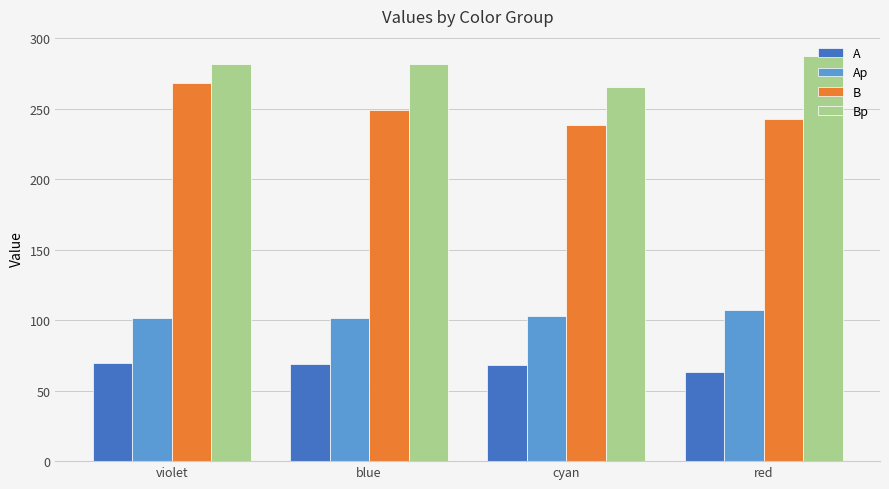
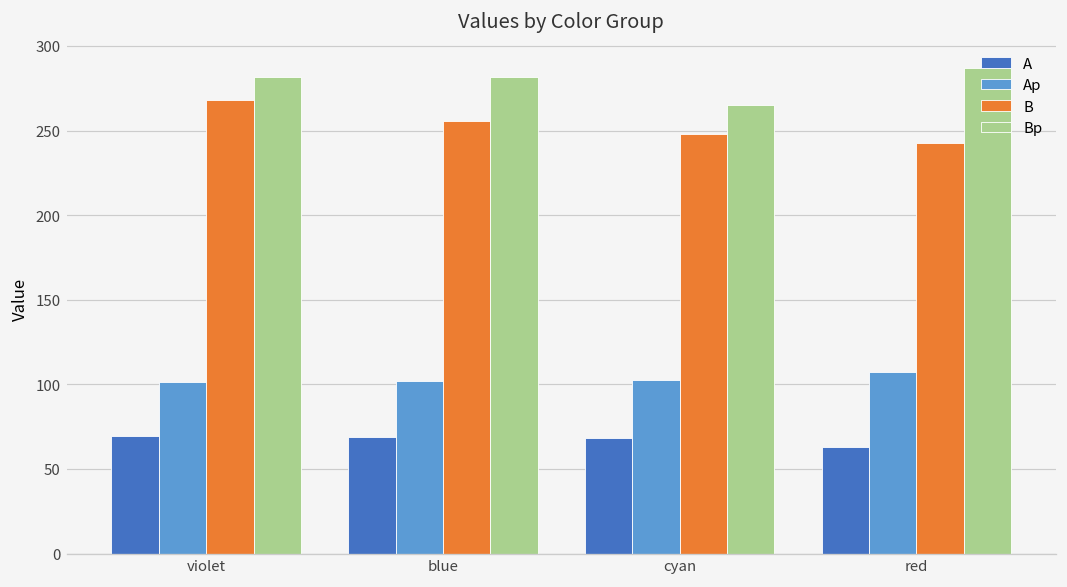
  {
    "B": {
      "violet": 268,
-     "blue": 249,
-     "cyan": 238,
+     "blue": 256,
+     "cyan": 248,
      "red": 243
    },
    "Bp": {
      "violet": 281,
      "blue": 282,
      "cyan": 265,
      "red": 287
    }
  }
